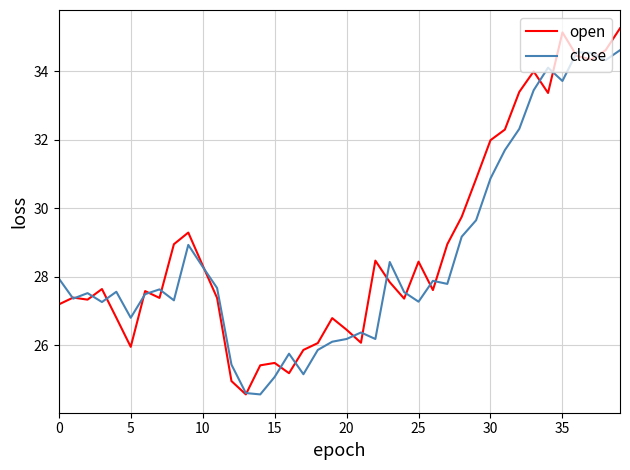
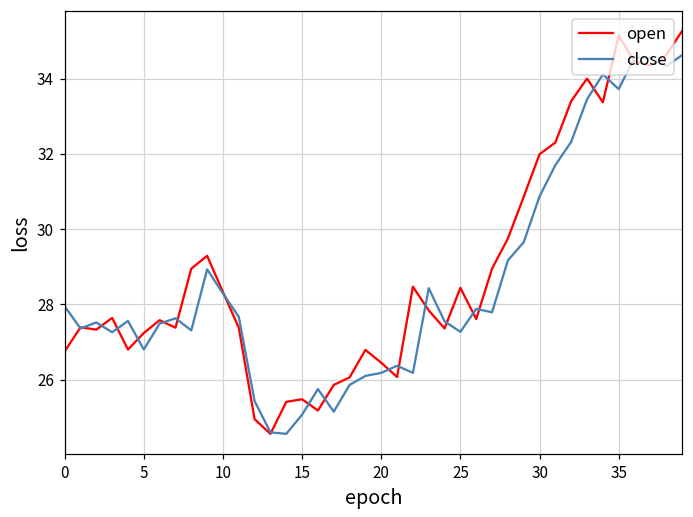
  {
    "open": {
-     "0": 27.2,
-     "5": 26.0,
+     "0": 26.8,
+     "5": 27.2,
      "15": 25.5,
      "20": 26.5,
      "25": 28.4,
      "30": 32.0
    },
    "close": {
      "0": 28.0,
      "5": 26.8,
      "15": 25.1,
      "20": 26.2,
      "25": 27.3,
      "30": 30.9,
      "35": 33.7
    }
  }
